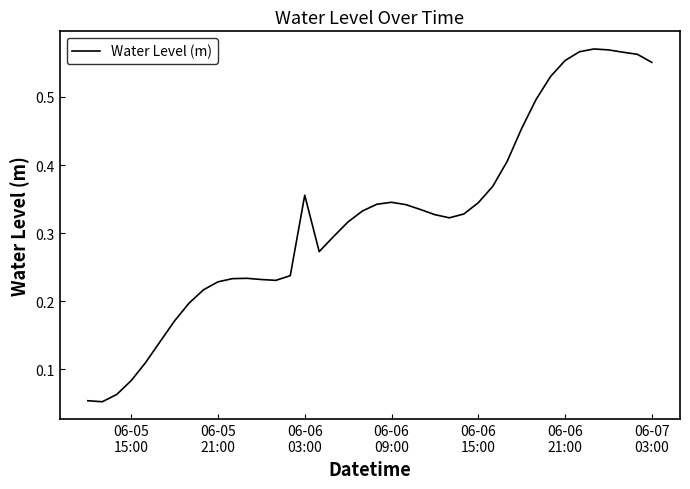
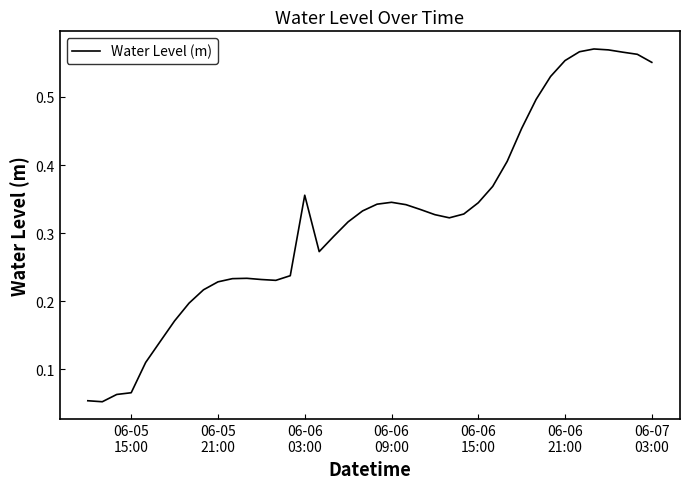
  {
-   "06-05 15:00": 0.08,
+   "06-05 15:00": 0.07,
    "06-05 21:00": 0.23,
    "06-06 03:00": 0.36,
    "06-06 09:00": 0.35,
    "06-06 15:00": 0.34,
    "06-06 21:00": 0.55,
    "06-07 03:00": 0.55
  }
